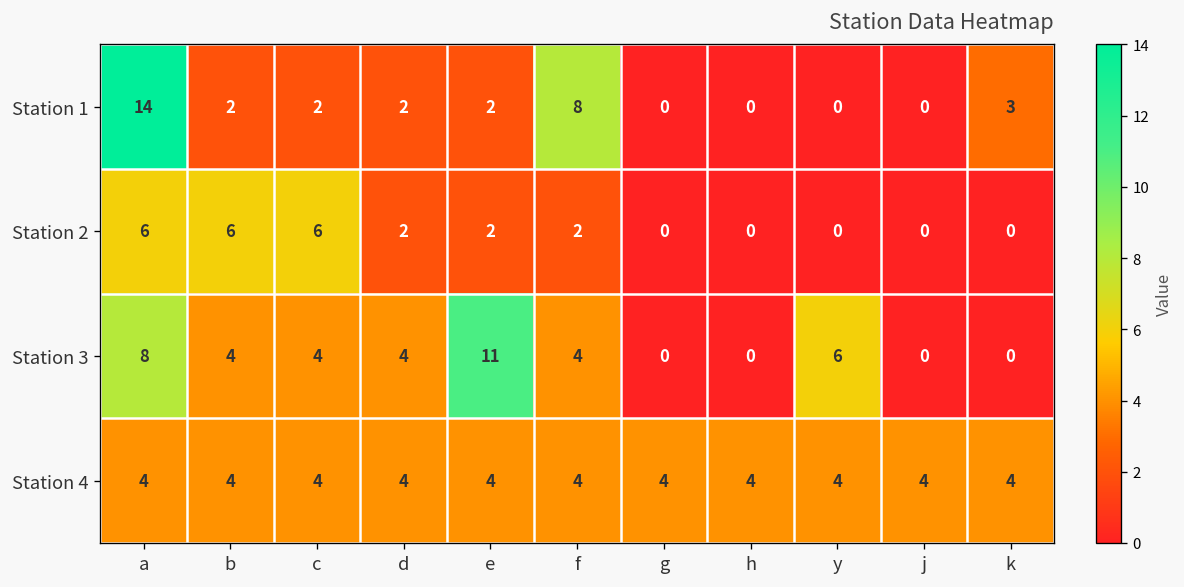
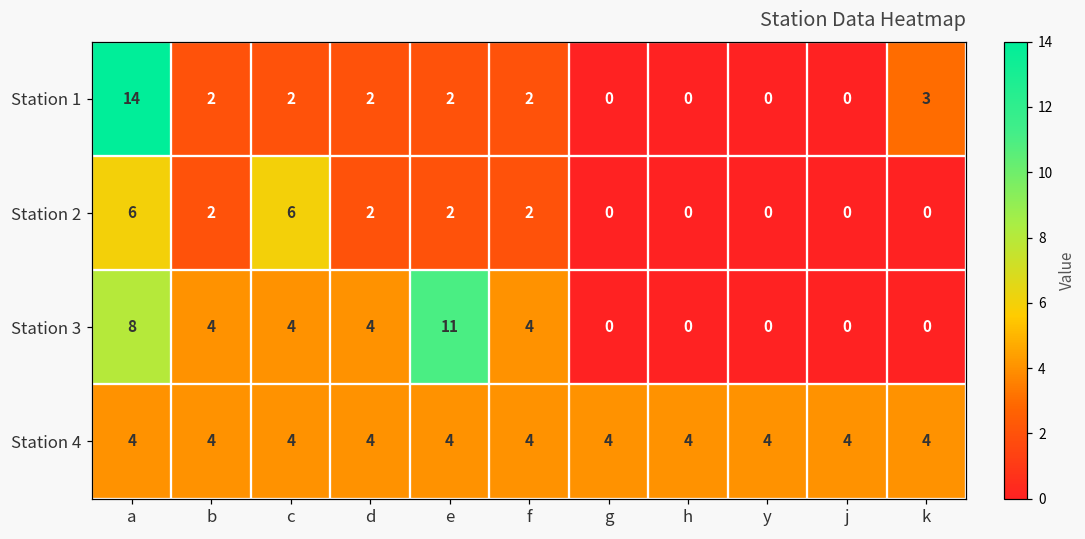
  {
    "Station 1": {
      "a": 14,
      "b": 2,
      "c": 2,
      "d": 2,
      "e": 2,
-     "f": 8,
+     "f": 2,
      "g": 0,
      "h": 0,
      "y": 0,
      "j": 0,
      "k": 3
    },
    "Station 2": {
      "a": 6,
-     "b": 6,
+     "b": 2,
      "c": 6,
      "d": 2,
      "e": 2,
      "f": 2,
      "g": 0,
      "h": 0,
      "y": 0,
      "j": 0,
      "k": 0
    },
    "Station 3": {
      "a": 8,
      "b": 4,
      "c": 4,
      "d": 4,
      "e": 11,
      "f": 4,
      "g": 0,
      "h": 0,
-     "y": 6,
+     "y": 0,
      "j": 0,
      "k": 0
    },
    "Station 4": {
      "a": 4,
      "b": 4,
      "c": 4,
      "d": 4,
      "e": 4,
      "f": 4,
      "g": 4,
      "h": 4,
      "y": 4,
      "j": 4,
      "k": 4
    }
  }
